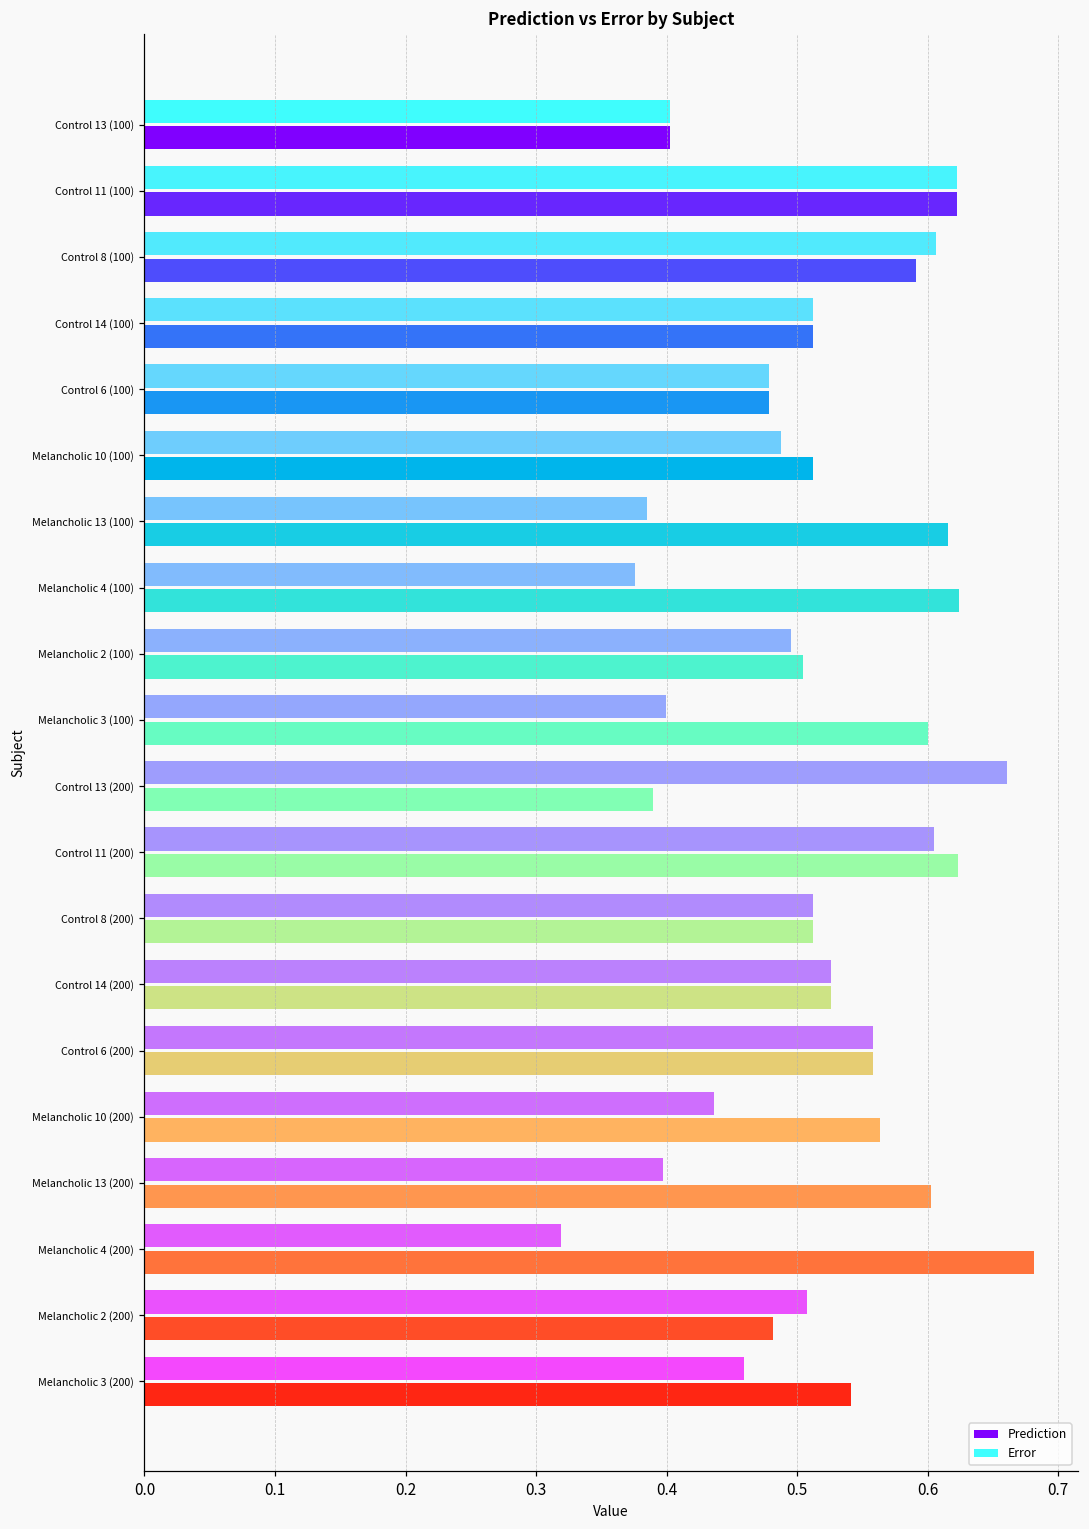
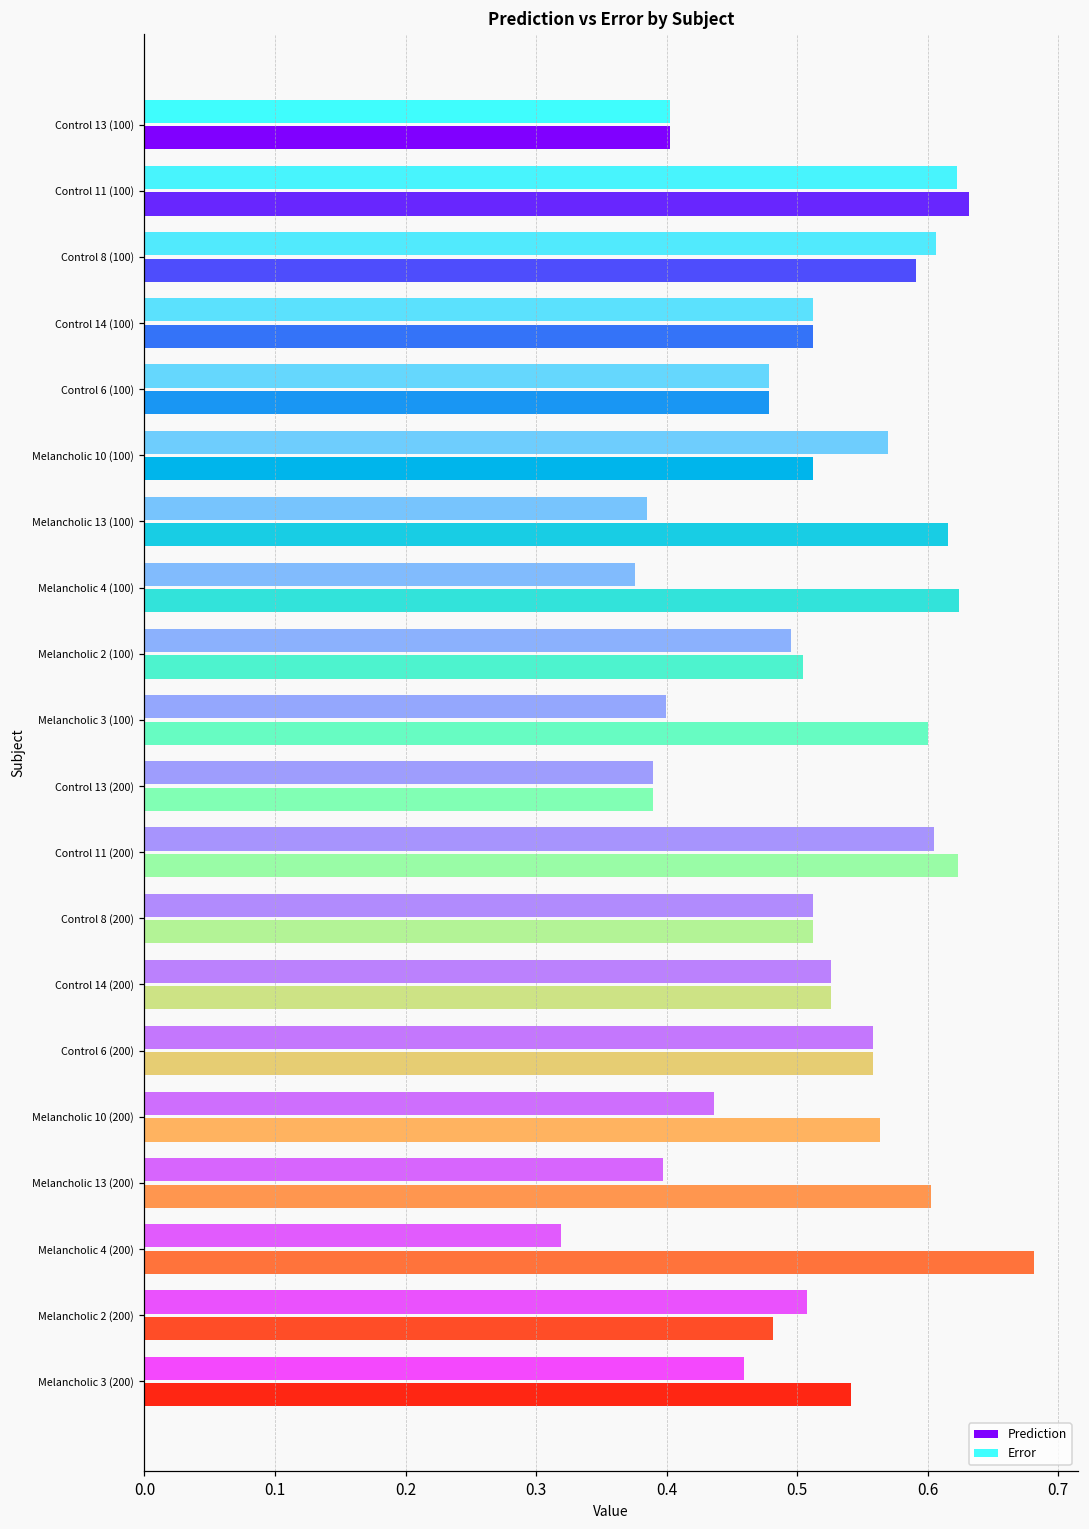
  {
    "Prediction": {
      "Control 13 (100)": 0.403,
-     "Control 11 (100)": 0.622,
+     "Control 11 (100)": 0.632,
      "Control 8 (100)": 0.591,
      "Control 14 (100)": 0.512,
      "Control 6 (100)": 0.479,
      "Melancholic 10 (100)": 0.512,
      "Melancholic 13 (100)": 0.615,
      "Melancholic 4 (100)": 0.624,
      "Melancholic 2 (100)": 0.504,
      "Melancholic 3 (100)": 0.601,
      "Control 13 (200)": 0.389,
      "Control 11 (200)": 0.623,
      "Control 8 (200)": 0.512,
      "Control 14 (200)": 0.526,
      "Control 6 (200)": 0.558,
      "Melancholic 10 (200)": 0.564,
      "Melancholic 13 (200)": 0.603,
      "Melancholic 4 (200)": 0.681,
      "Melancholic 2 (200)": 0.481,
      "Melancholic 3 (200)": 0.541
    },
    "Error": {
      "Control 13 (100)": 0.403,
      "Control 11 (100)": 0.622,
      "Control 8 (100)": 0.606,
      "Control 14 (100)": 0.512,
      "Control 6 (100)": 0.479,
-     "Melancholic 10 (100)": 0.488,
+     "Melancholic 10 (100)": 0.570,
      "Melancholic 13 (100)": 0.385,
      "Melancholic 4 (100)": 0.376,
      "Melancholic 2 (100)": 0.496,
      "Melancholic 3 (100)": 0.399,
-     "Control 13 (200)": 0.661,
+     "Control 13 (200)": 0.389,
      "Control 11 (200)": 0.605,
      "Control 8 (200)": 0.512,
      "Control 14 (200)": 0.526,
      "Control 6 (200)": 0.558,
      "Melancholic 10 (200)": 0.436,
      "Melancholic 13 (200)": 0.397,
      "Melancholic 4 (200)": 0.319,
      "Melancholic 2 (200)": 0.508,
      "Melancholic 3 (200)": 0.459
    }
  }
